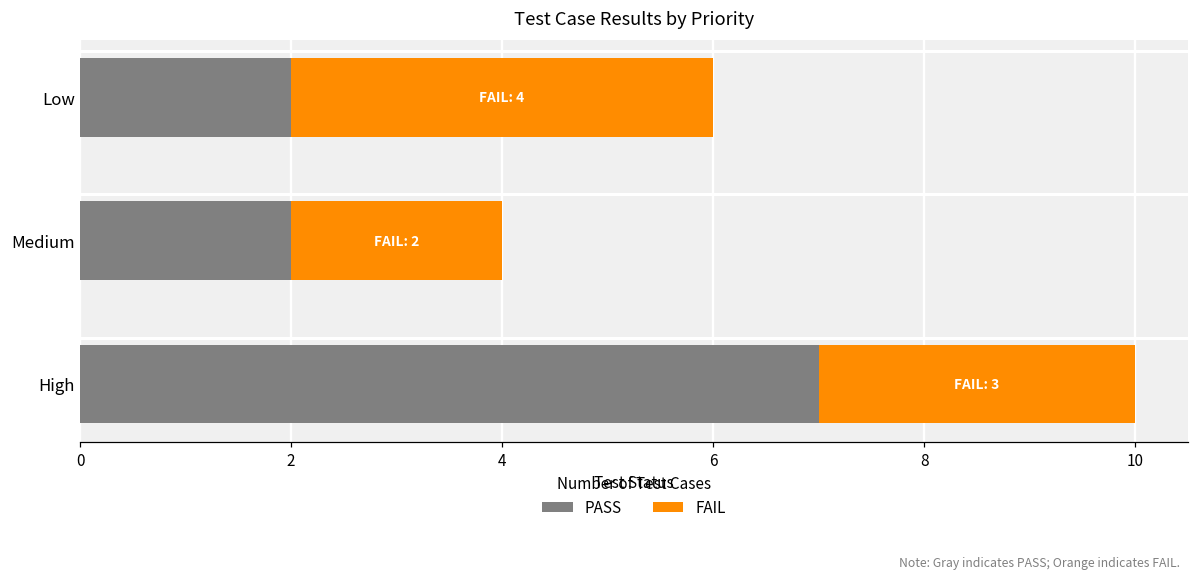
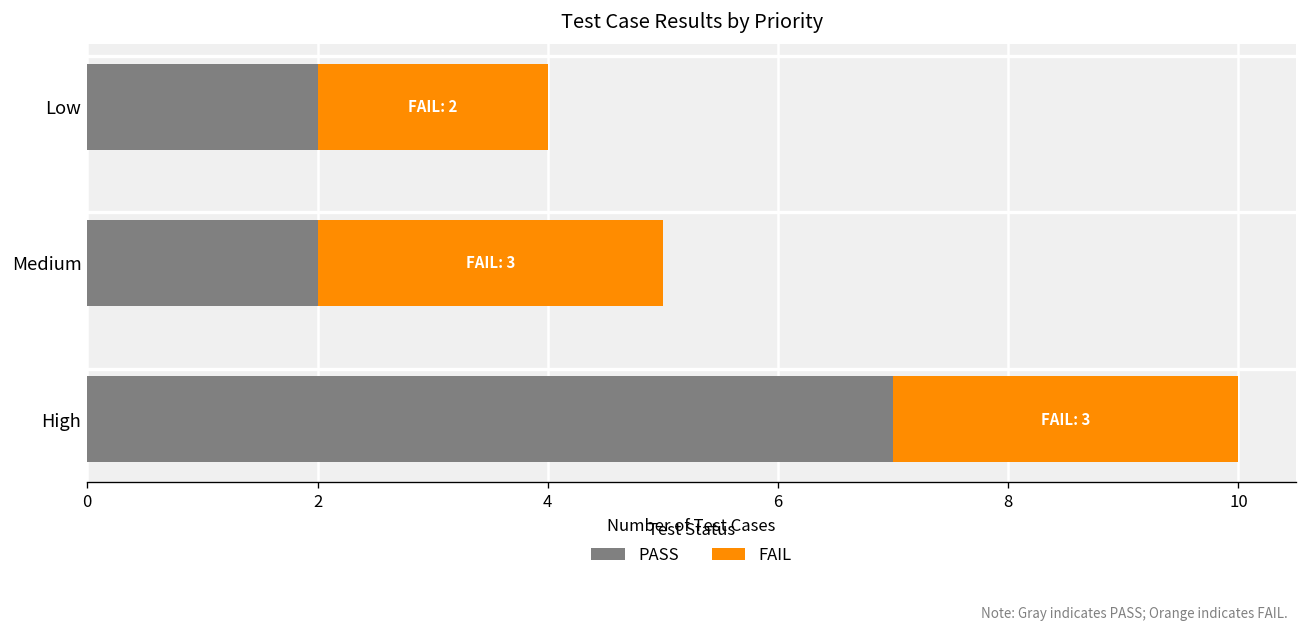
  {
    "PASS": {
      "Low": 2.0,
      "Medium": 2.0,
      "High": 7.0
    },
    "FAIL": {
-     "Low": 4,
-     "Medium": 2,
+     "Low": 2,
+     "Medium": 3,
      "High": 3
    }
  }
